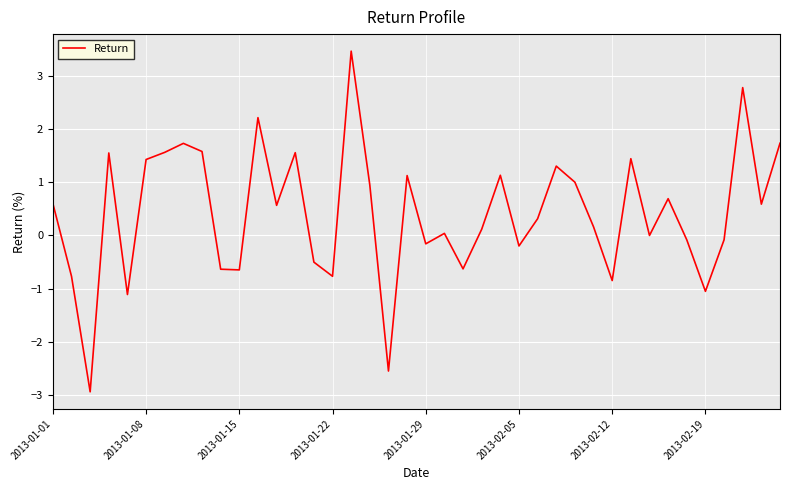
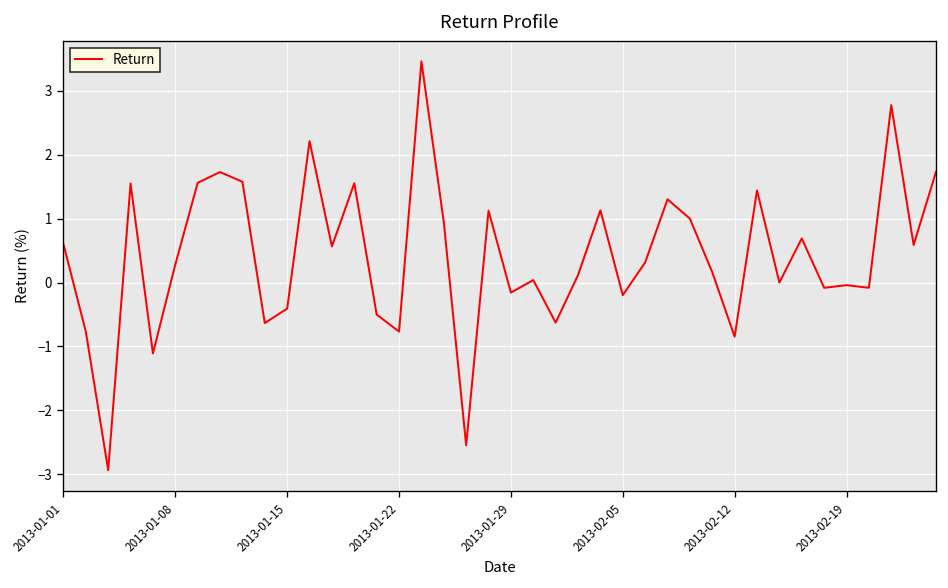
  {
    "2013-01-01": 0.6,
-   "2013-01-08": 1.4,
-   "2013-01-15": -0.6,
+   "2013-01-08": 0.3,
+   "2013-01-15": -0.4,
    "2013-01-22": -0.8,
    "2013-01-29": -0.2,
    "2013-02-05": -0.2,
    "2013-02-12": -0.8,
-   "2013-02-19": -1.0
+   "2013-02-19": 0.0
  }
